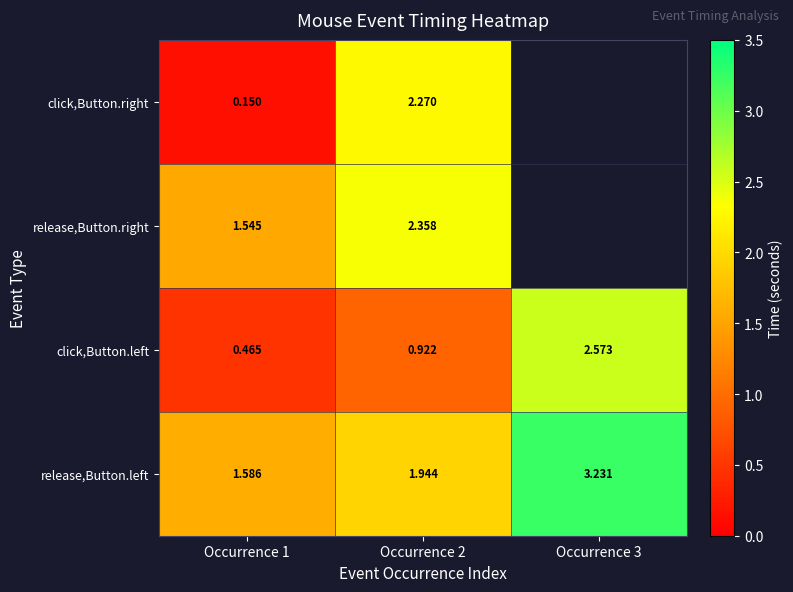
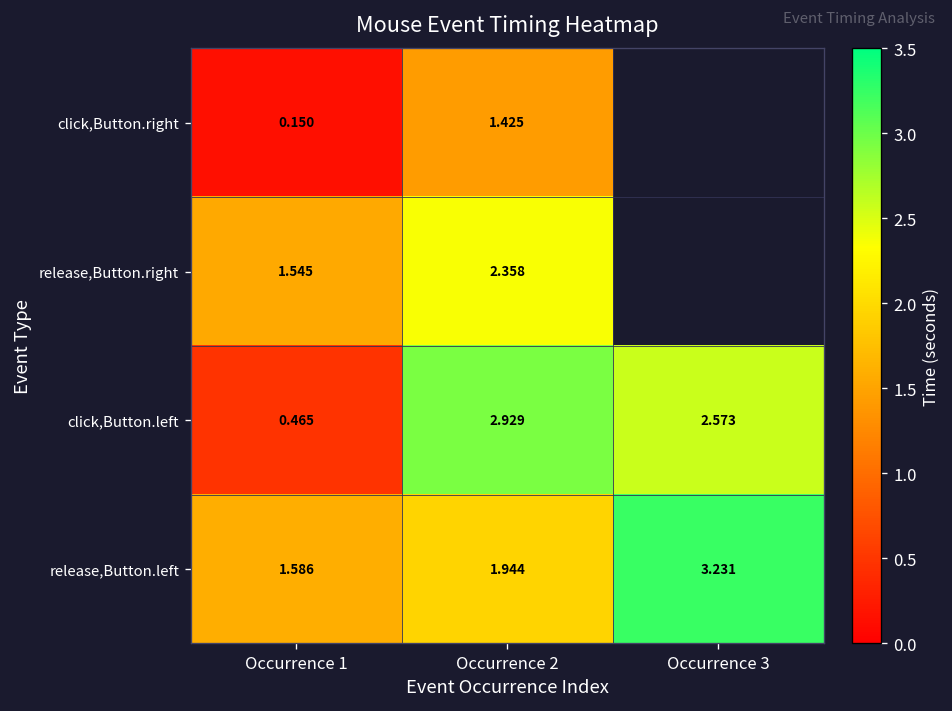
  {
    "click,Button.right": {
      "Occurrence 1": 0.150,
-     "Occurrence 2": 2.270
+     "Occurrence 2": 1.425
    },
    "release,Button.right": {
      "Occurrence 1": 1.545,
      "Occurrence 2": 2.358
    },
    "click,Button.left": {
      "Occurrence 1": 0.465,
-     "Occurrence 2": 0.922,
+     "Occurrence 2": 2.929,
      "Occurrence 3": 2.573
    },
    "release,Button.left": {
      "Occurrence 1": 1.586,
      "Occurrence 2": 1.944,
      "Occurrence 3": 3.231
    }
  }
